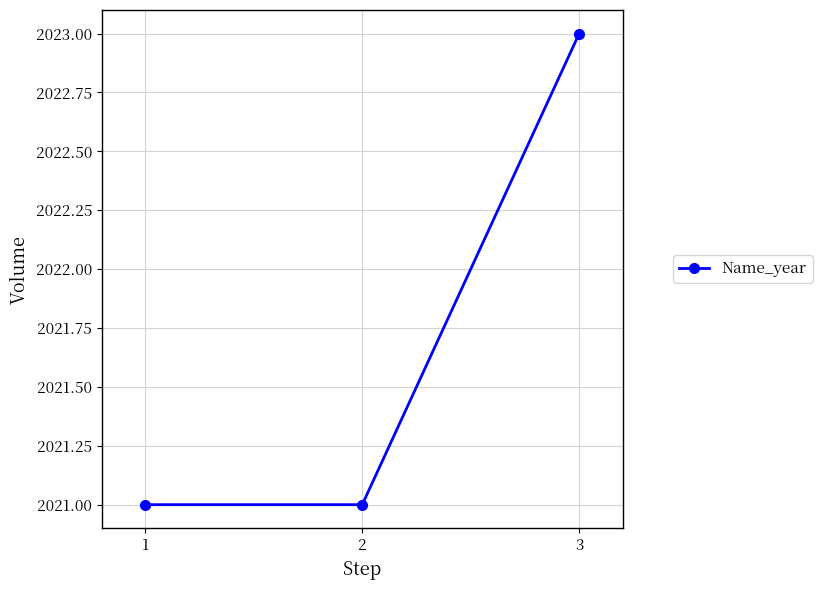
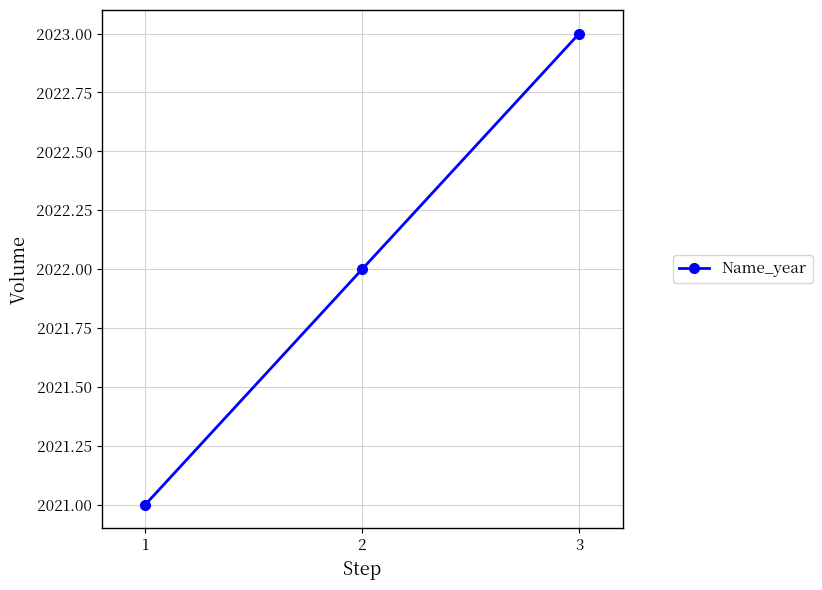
  {
    "1": 2021,
-   "2": 2021,
+   "2": 2022,
    "3": 2023
  }
